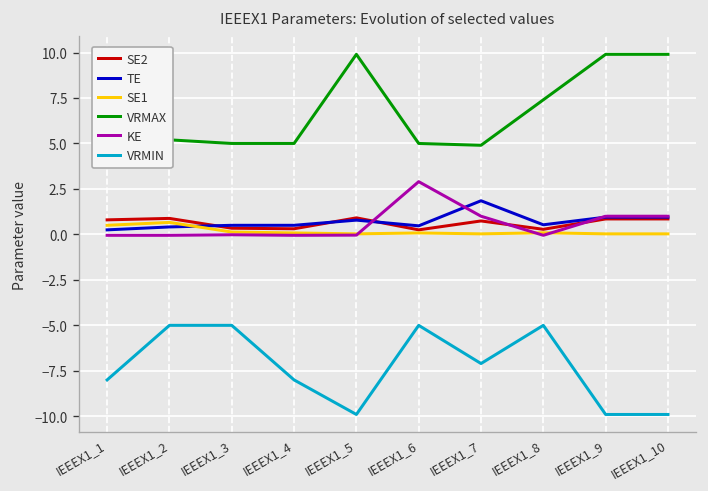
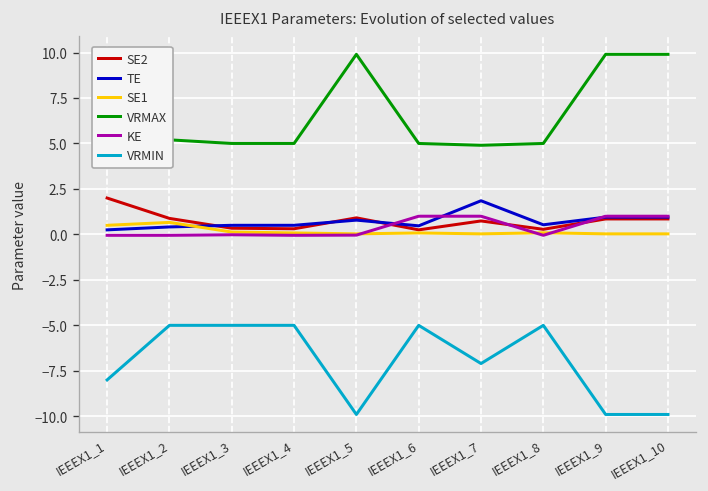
  {
    "SE2": {
-     "IEEEX1_1": 0.8,
+     "IEEEX1_1": 2.0,
      "IEEEX1_2": 0.9,
      "IEEEX1_4": 0.3,
      "IEEEX1_6": 0.3,
      "IEEEX1_7": 0.7,
      "IEEEX1_8": 0.3
    },
    "TE": {
      "IEEEX1_1": 0.3,
      "IEEEX1_2": 0.4,
      "IEEEX1_4": 0.5,
      "IEEEX1_6": 0.5,
      "IEEEX1_7": 1.9,
      "IEEEX1_8": 0.5
    },
    "SE1": {
      "IEEEX1_1": 0.5,
      "IEEEX1_2": 0.7,
      "IEEEX1_6": 0.1,
      "IEEEX1_7": 0.0,
      "IEEEX1_9": 0.0,
      "IEEEX1_10": 0.0
    },
    "VRMAX": {
      "IEEEX1_3": 5.0,
      "IEEEX1_4": 5.0,
      "IEEEX1_5": 9.9,
      "IEEEX1_6": 5.0,
      "IEEEX1_7": 4.9,
-     "IEEEX1_8": 7.4,
+     "IEEEX1_8": 5.0,
      "IEEEX1_9": 9.9,
      "IEEEX1_10": 9.9
    },
    "KE": {
      "IEEEX1_1": -0.1,
      "IEEEX1_2": -0.1,
-     "IEEEX1_6": 2.9,
+     "IEEEX1_6": 1.0,
      "IEEEX1_7": 1.0
    },
    "VRMIN": {
      "IEEEX1_1": -8,
      "IEEEX1_2": -5,
      "IEEEX1_3": -5,
-     "IEEEX1_4": -8,
+     "IEEEX1_4": -5,
      "IEEEX1_5": -10,
      "IEEEX1_6": -5,
      "IEEEX1_7": -7,
      "IEEEX1_8": -5,
      "IEEEX1_9": -10,
      "IEEEX1_10": -10
    }
  }
